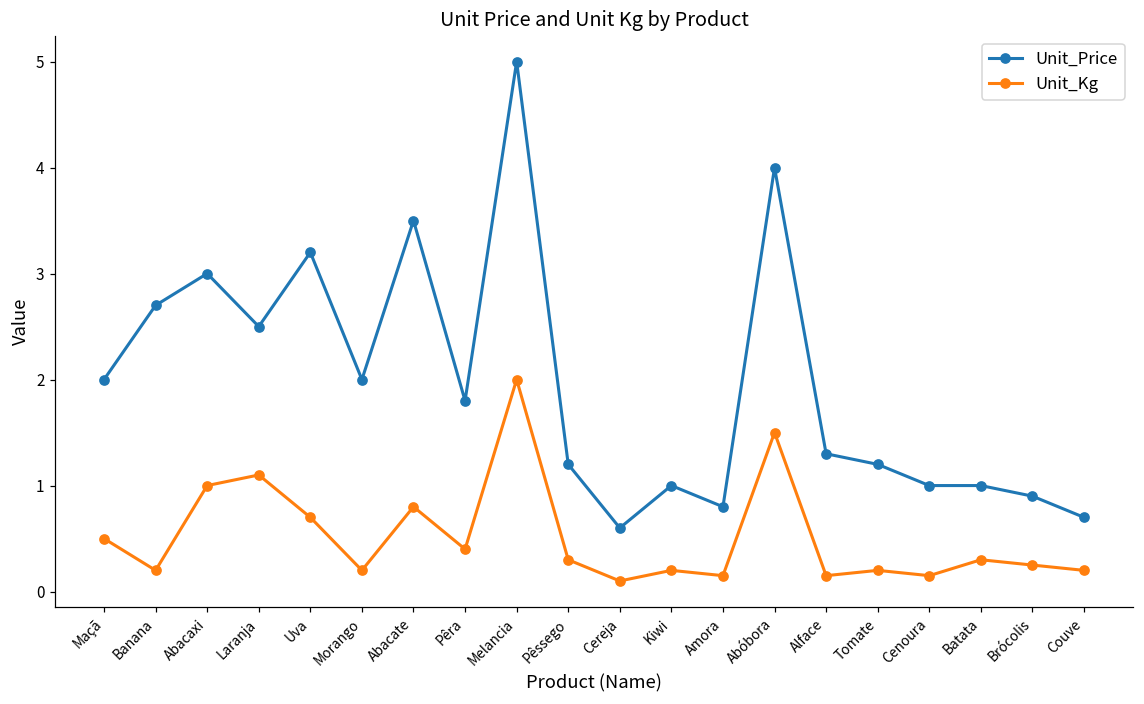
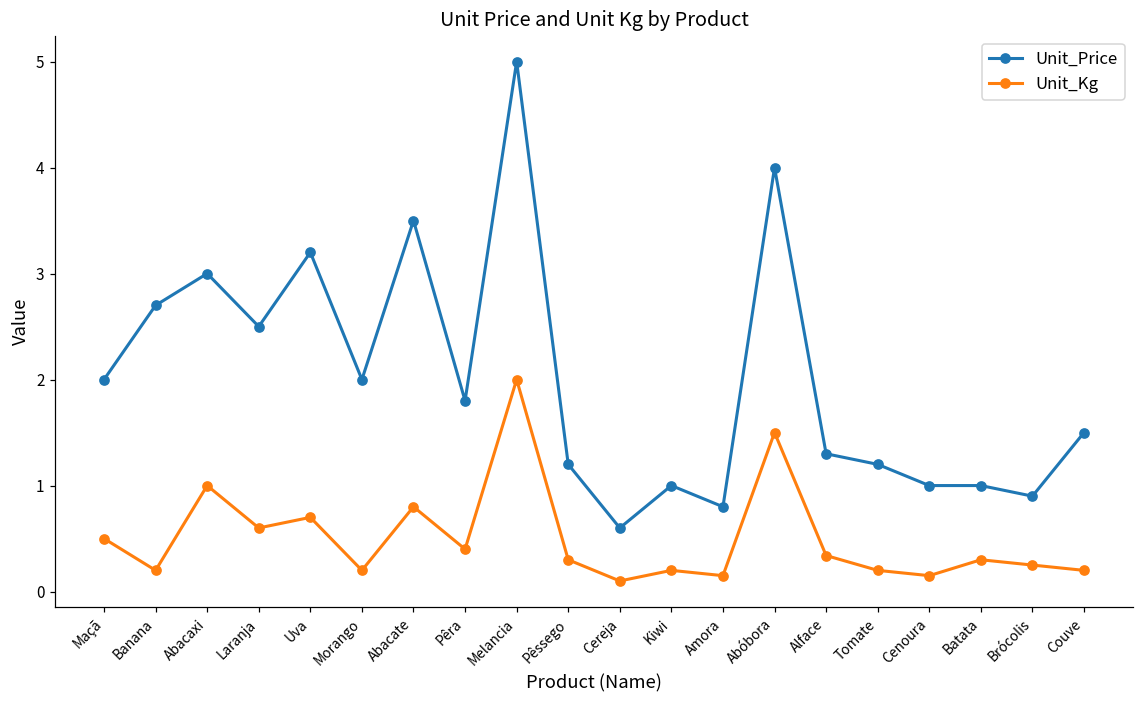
  {
    "Unit_Price": {
      "Maçã": 2.0,
      "Banana": 2.7,
      "Abacaxi": 3.0,
      "Laranja": 2.5,
      "Uva": 3.2,
      "Morango": 2.0,
      "Abacate": 3.5,
      "Pêra": 1.8,
      "Melancia": 5.0,
      "Pêssego": 1.2,
      "Cereja": 0.6,
      "Kiwi": 1.0,
      "Amora": 0.8,
      "Abóbora": 4.0,
      "Alface": 1.3,
      "Tomate": 1.2,
      "Cenoura": 1.0,
      "Batata": 1.0,
      "Brócolis": 0.9,
-     "Couve": 0.7
+     "Couve": 1.5
    },
    "Unit_Kg": {
      "Maçã": 0.5,
      "Banana": 0.2,
      "Abacaxi": 1.0,
-     "Laranja": 1.1,
+     "Laranja": 0.6,
      "Uva": 0.7,
      "Morango": 0.2,
      "Abacate": 0.8,
      "Pêra": 0.4,
      "Melancia": 2.0,
      "Pêssego": 0.3,
      "Cereja": 0.1,
      "Kiwi": 0.2,
      "Amora": 0.2,
      "Abóbora": 1.5,
-     "Alface": 0.2,
+     "Alface": 0.3,
      "Tomate": 0.2,
      "Cenoura": 0.2,
      "Batata": 0.3,
      "Brócolis": 0.3,
      "Couve": 0.2
    }
  }
